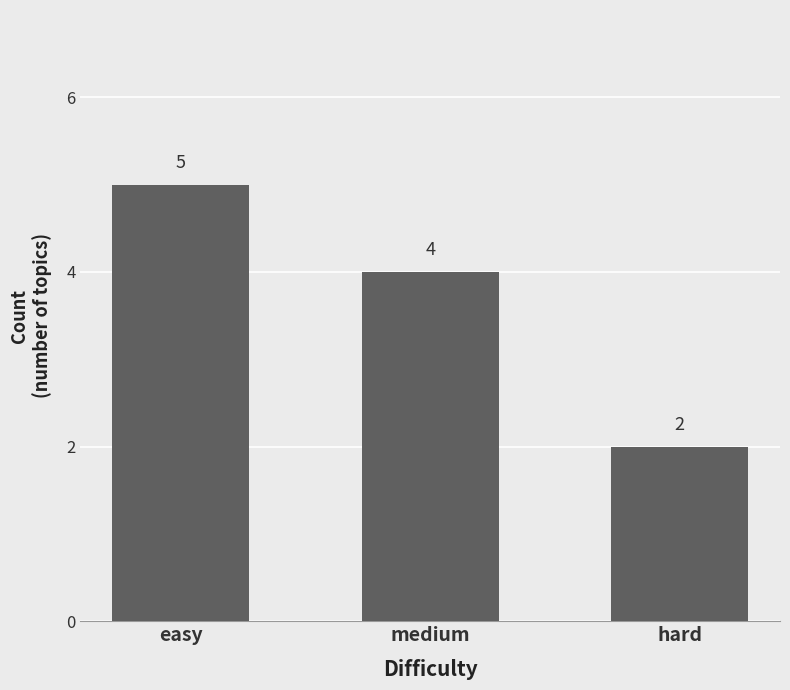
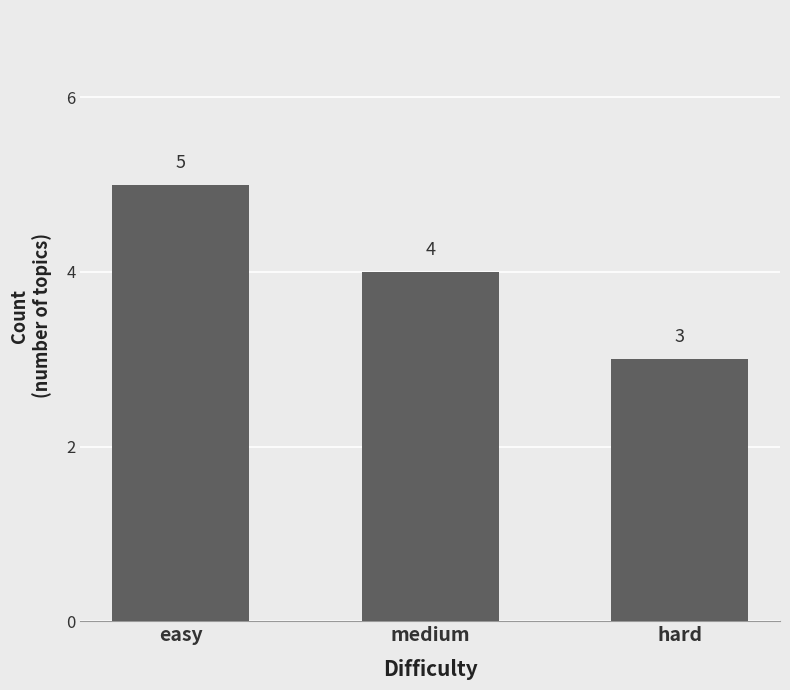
  {
    "easy": 5,
    "medium": 4,
-   "hard": 2
+   "hard": 3
  }
